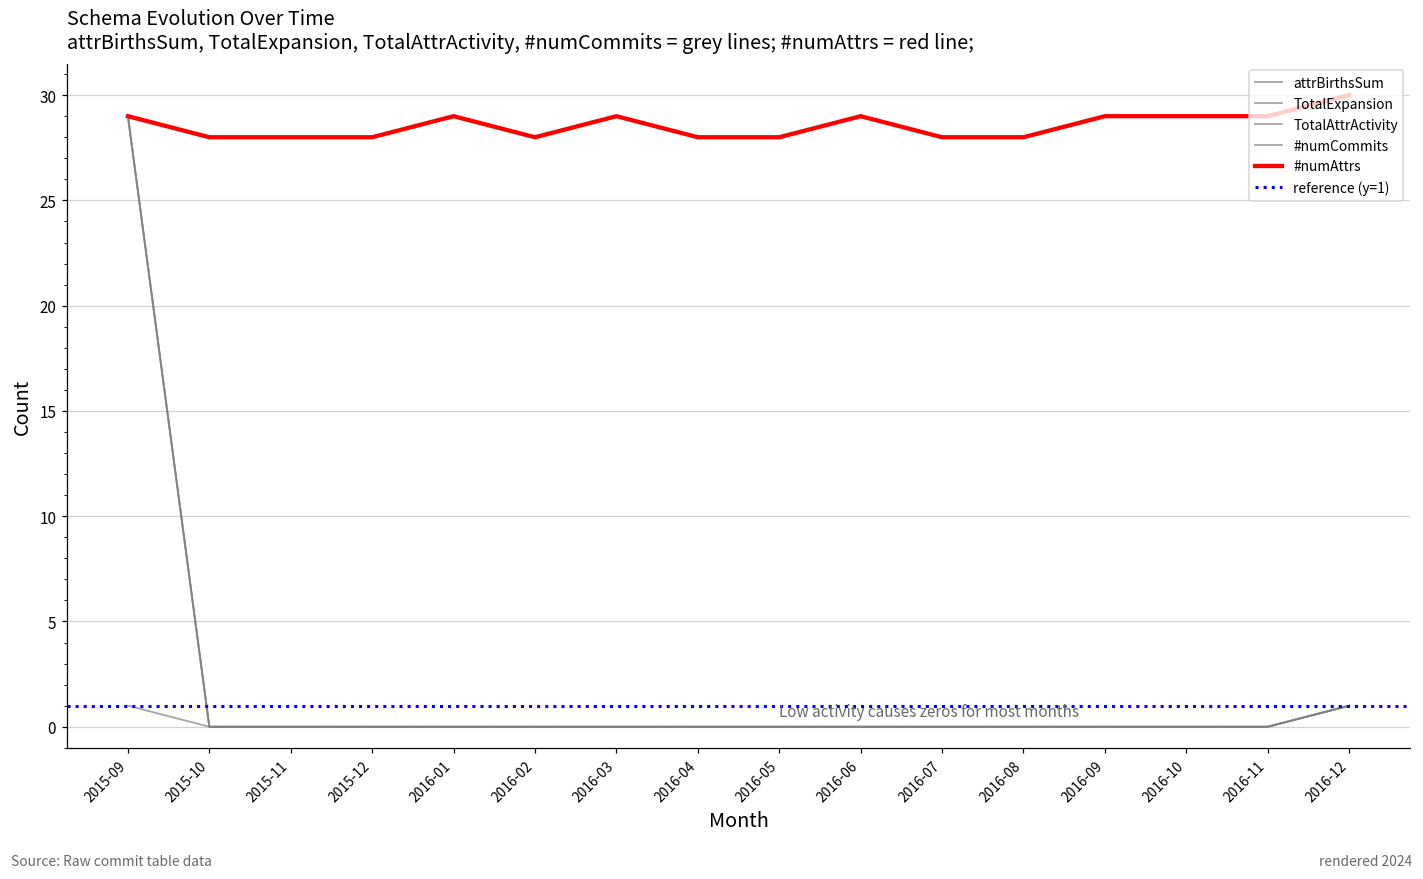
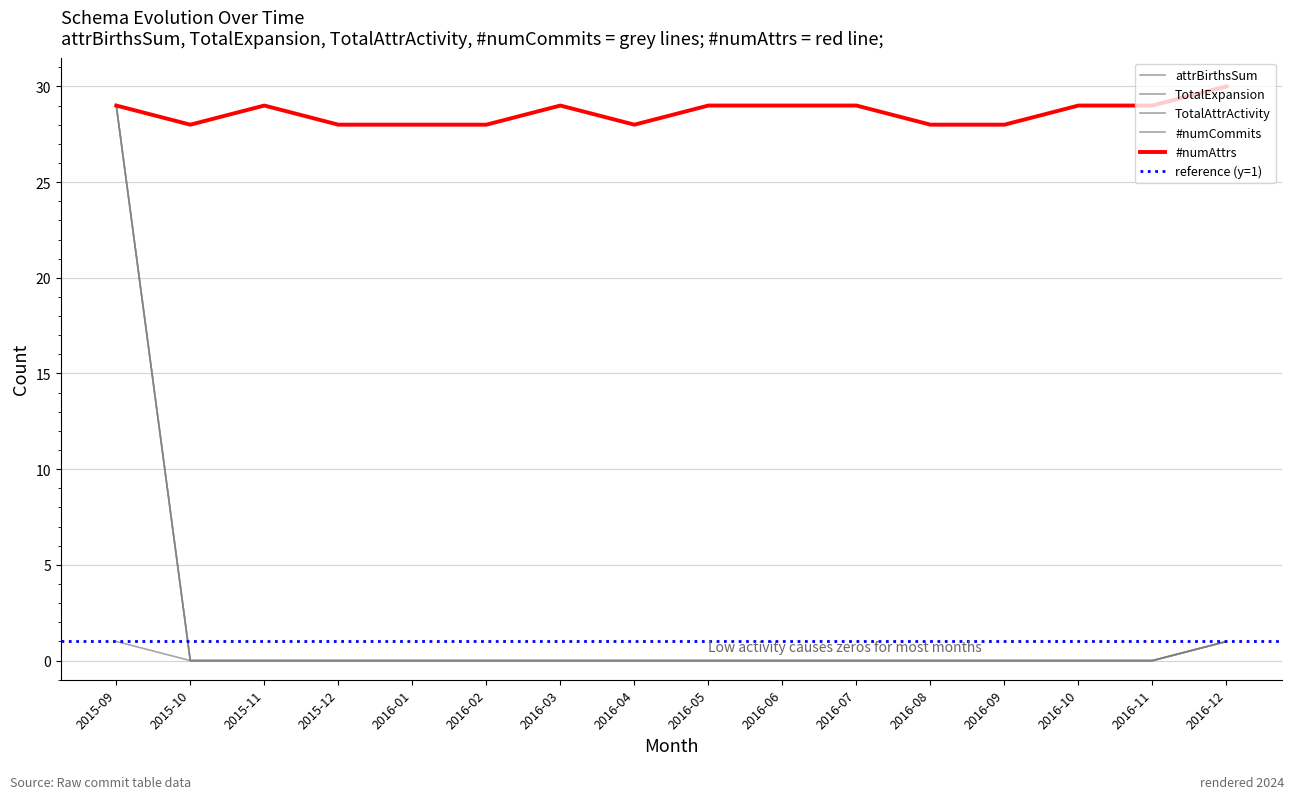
  {
    "#numAttrs": {
      "2015-10": 28,
-     "2015-11": 28,
+     "2015-11": 29,
      "2015-12": 28,
-     "2016-01": 29,
+     "2016-01": 28,
      "2016-02": 28,
      "2016-03": 29,
      "2016-04": 28,
-     "2016-05": 28,
+     "2016-05": 29,
      "2016-06": 29,
-     "2016-07": 28,
+     "2016-07": 29,
      "2016-08": 28,
-     "2016-09": 29,
+     "2016-09": 28,
      "2016-10": 29
    }
  }
